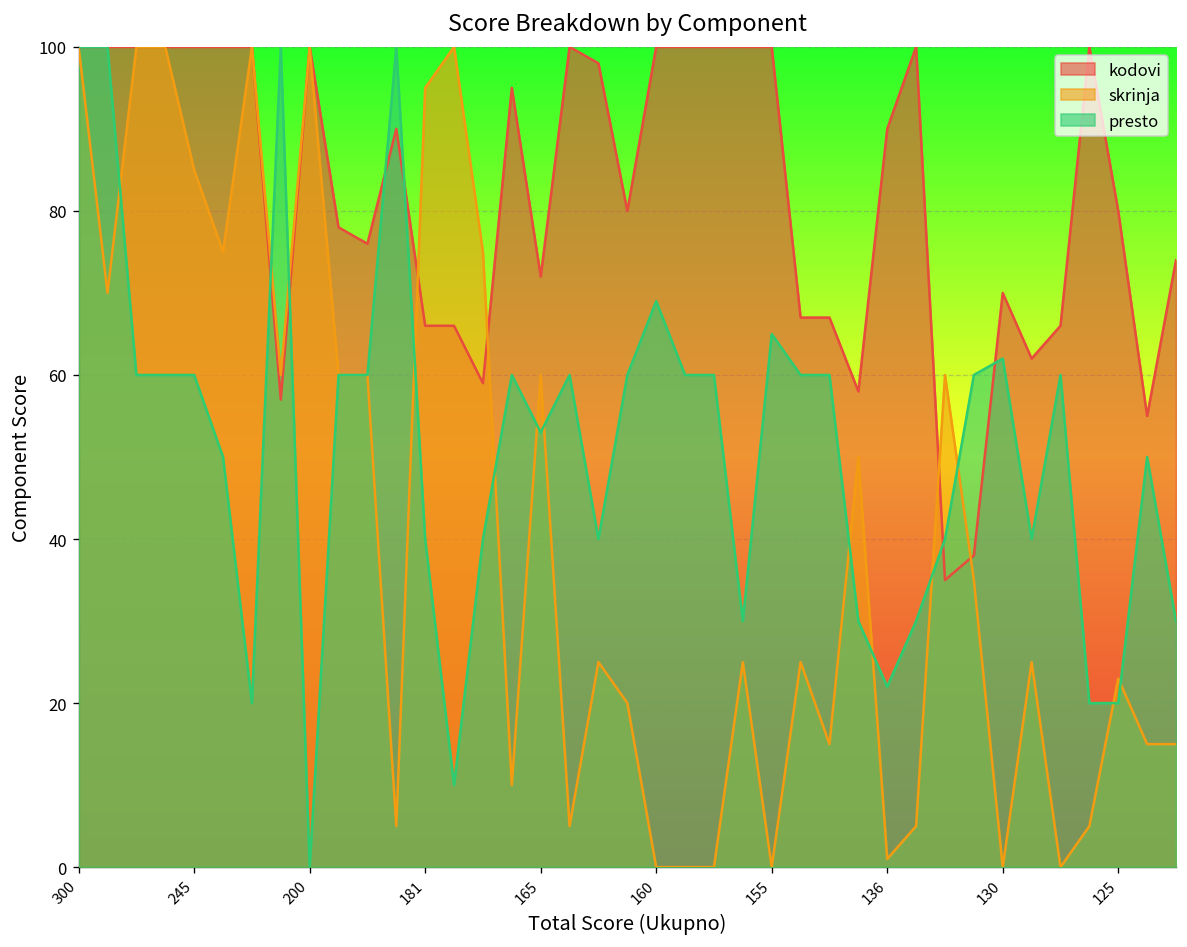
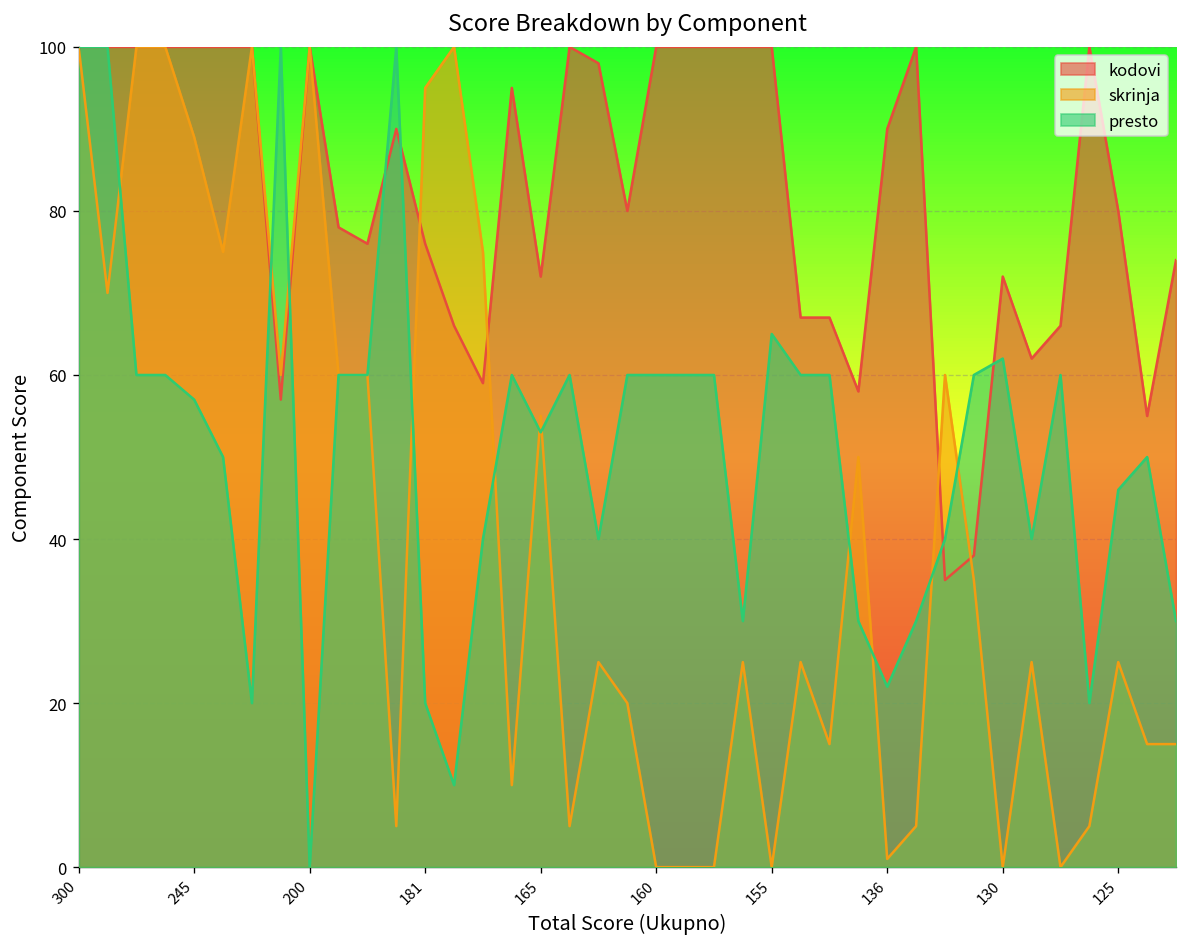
  {
    "kodovi": {
      "245": 100,
-     "181": 66,
+     "181": 76,
      "165": 72,
      "160": 100,
      "155": 100,
      "136": 90,
-     "130": 70,
+     "130": 72,
      "125": 80
    },
    "skrinja": {
-     "245": 85,
+     "245": 89,
      "181": 95,
-     "165": 60,
+     "165": 55,
      "160": 0,
      "155": 0,
      "136": 1,
      "130": 0,
-     "125": 23
+     "125": 25
    },
    "presto": {
-     "245": 60,
+     "245": 57,
      "200": 0,
-     "181": 40,
+     "181": 20,
      "165": 53,
-     "160": 69,
+     "160": 60,
      "155": 65,
      "136": 22,
      "130": 62,
-     "125": 20
+     "125": 46
    }
  }
